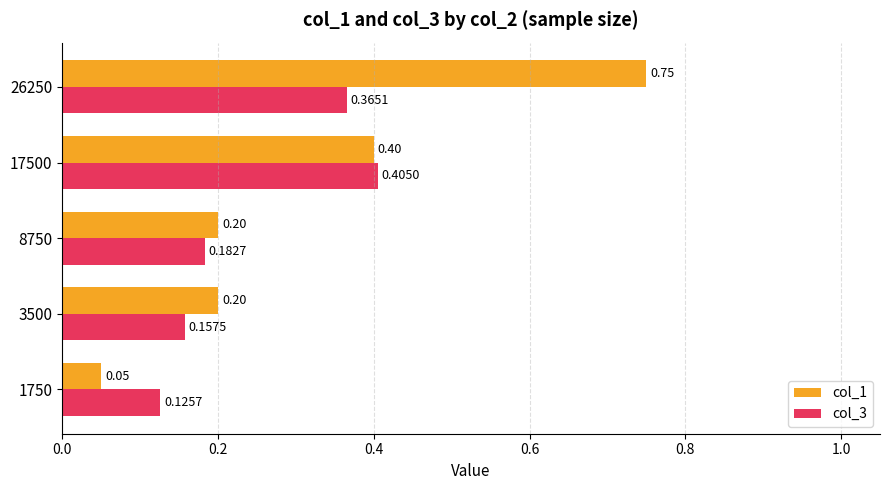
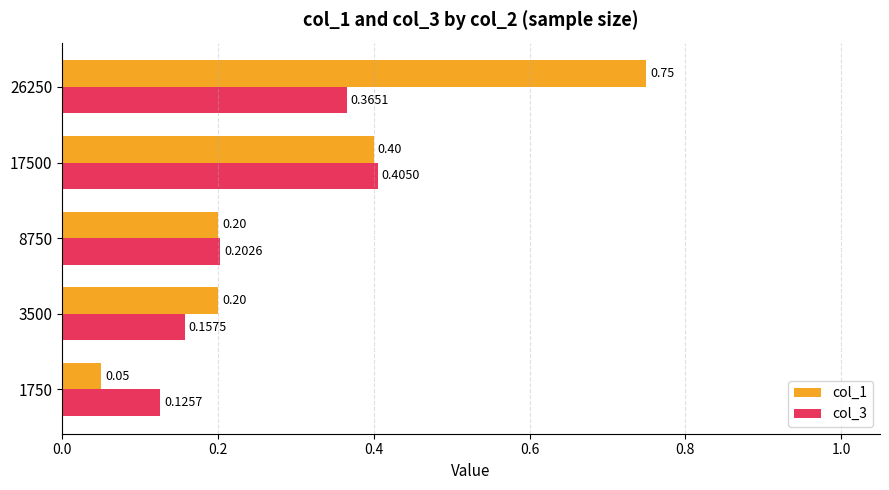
  {
    "col_1": {
      "26250": 0.75,
      "17500": 0.40,
      "8750": 0.20,
      "3500": 0.20,
      "1750": 0.05
    },
    "col_3": {
      "26250": 0.3651,
      "17500": 0.4050,
-     "8750": 0.1827,
+     "8750": 0.2026,
      "3500": 0.1575,
      "1750": 0.1257
    }
  }
